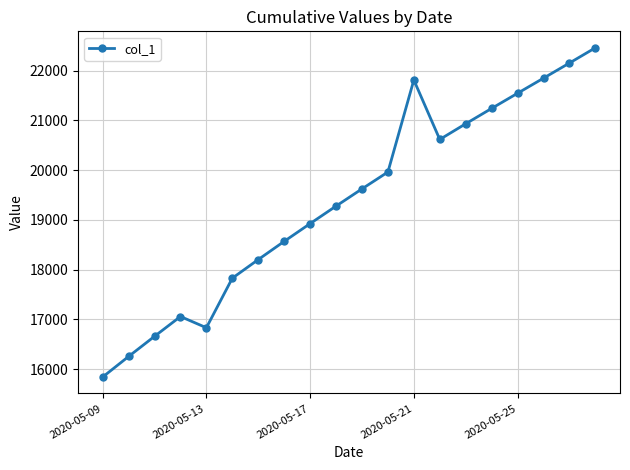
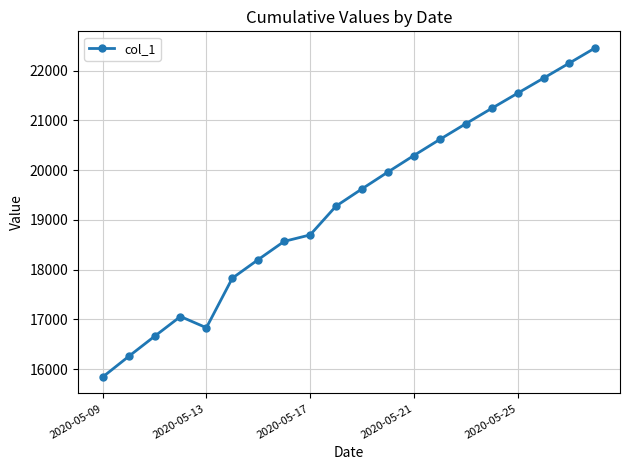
  {
    "2020-05-09": 15800,
    "2020-05-13": 16800,
-   "2020-05-17": 18900,
-   "2020-05-21": 21800,
+   "2020-05-17": 18700,
+   "2020-05-21": 20300,
    "2020-05-25": 21500
  }
